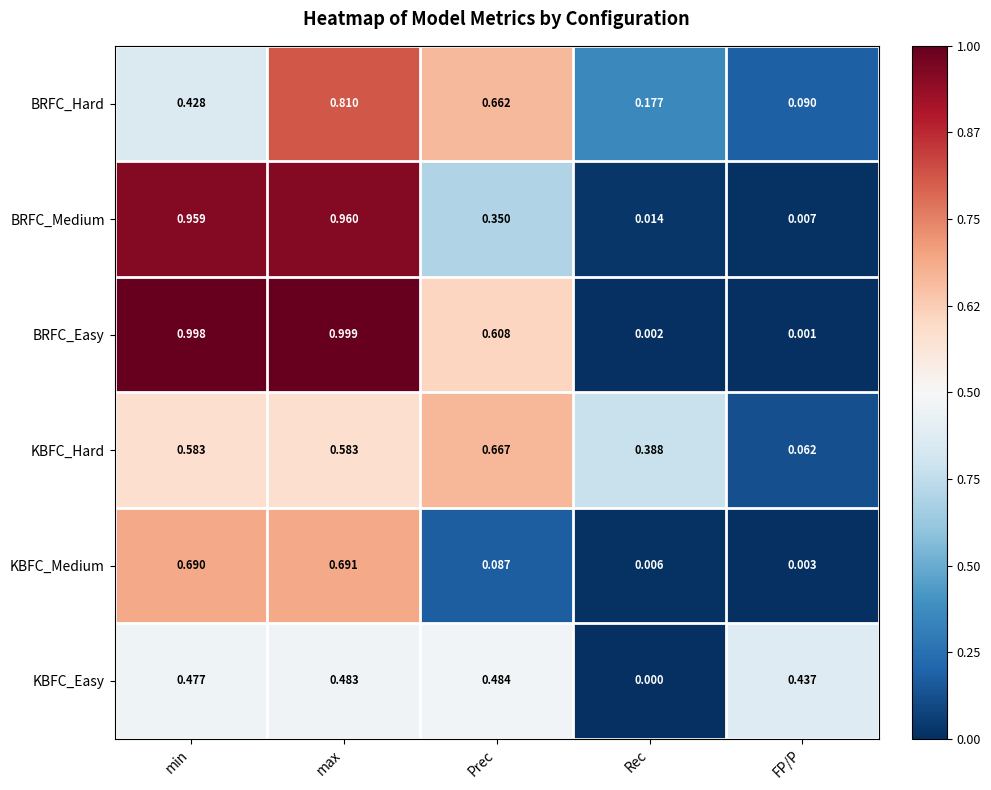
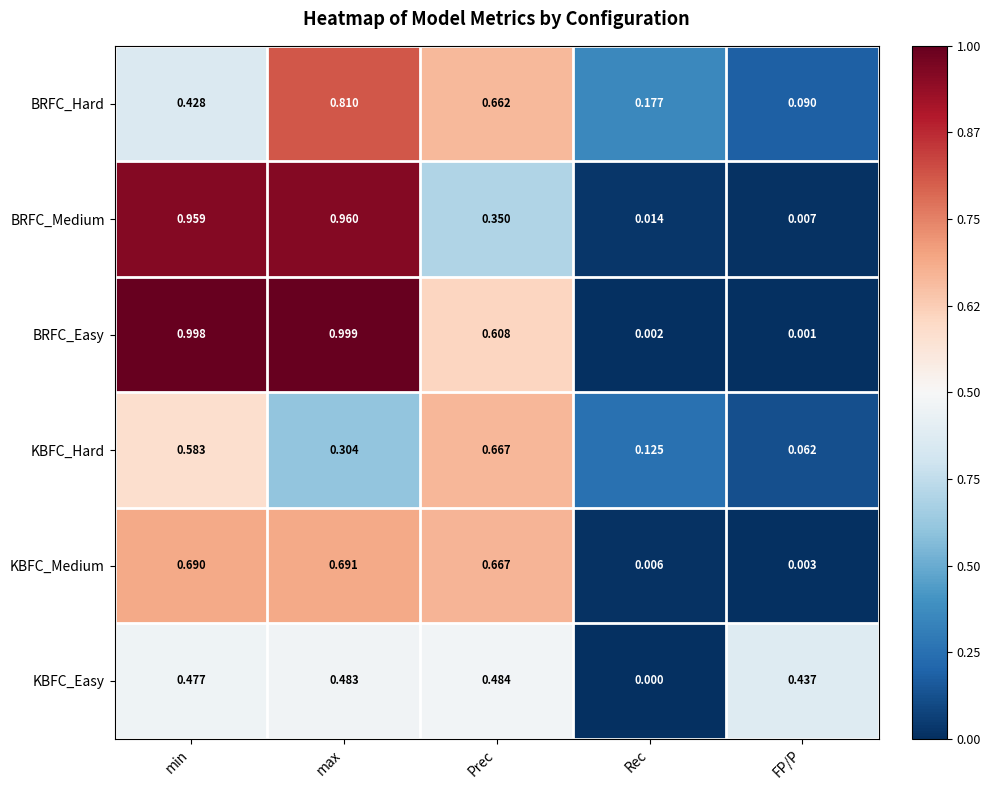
  {
    "BRFC_Hard": {
      "min": 0.428,
      "max": 0.810,
      "Prec": 0.662,
      "Rec": 0.177,
      "FP/P": 0.090
    },
    "BRFC_Medium": {
      "min": 0.959,
      "max": 0.960,
      "Prec": 0.350,
      "Rec": 0.014,
      "FP/P": 0.007
    },
    "BRFC_Easy": {
      "min": 0.998,
      "max": 0.999,
      "Prec": 0.608,
      "Rec": 0.002,
      "FP/P": 0.001
    },
    "KBFC_Hard": {
      "min": 0.583,
-     "max": 0.583,
+     "max": 0.304,
      "Prec": 0.667,
-     "Rec": 0.388,
+     "Rec": 0.125,
      "FP/P": 0.062
    },
    "KBFC_Medium": {
      "min": 0.690,
      "max": 0.691,
-     "Prec": 0.087,
+     "Prec": 0.667,
      "Rec": 0.006,
      "FP/P": 0.003
    },
    "KBFC_Easy": {
      "min": 0.477,
      "max": 0.483,
      "Prec": 0.484,
      "Rec": 0.000,
      "FP/P": 0.437
    }
  }
